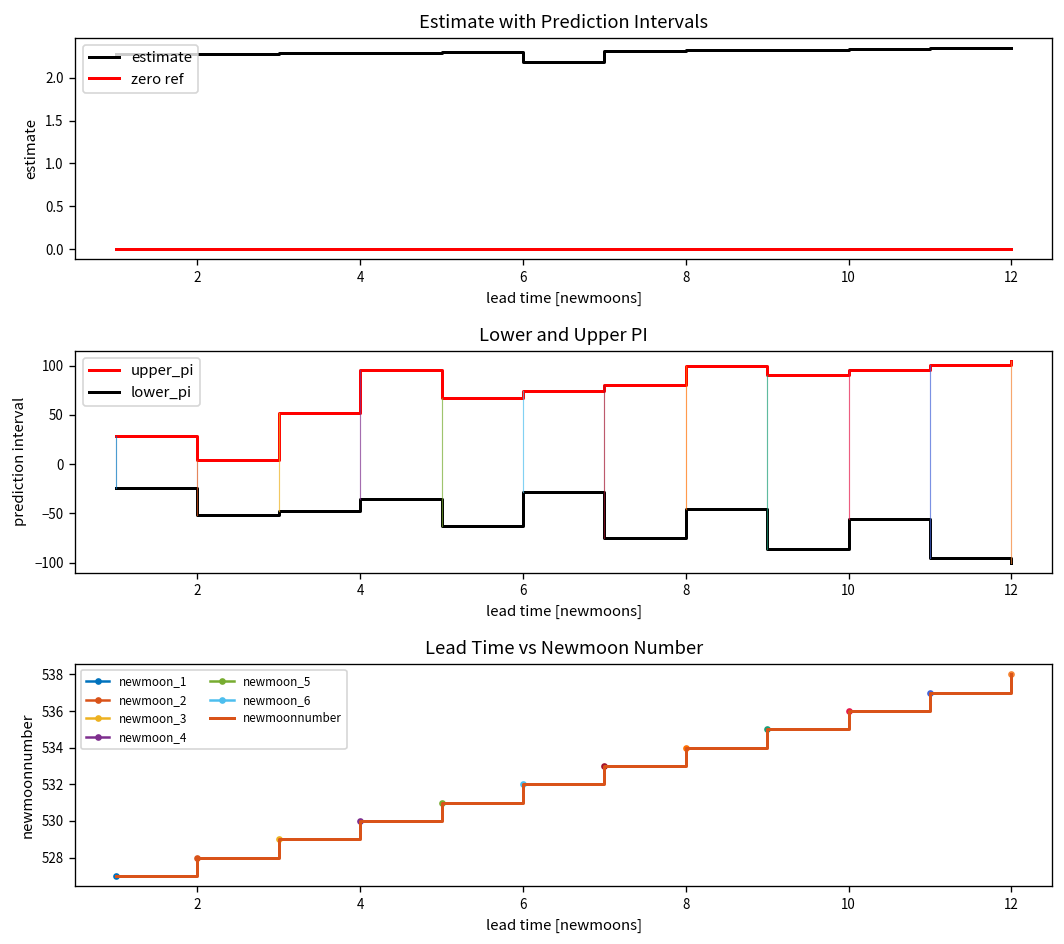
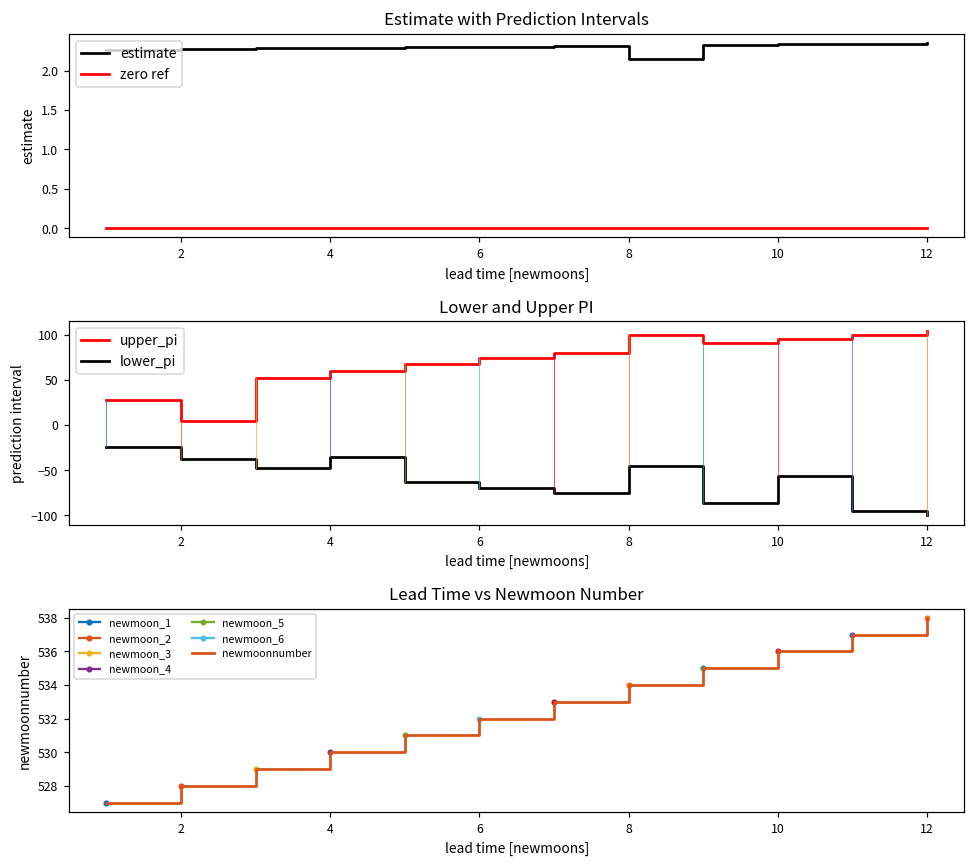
  {
    "Estimate with Prediction Intervals": {
      "estimate": {
        "4": 2.3,
-       "6": 2.2,
-       "8": 2.3,
+       "6": 2.3,
+       "8": 2.1,
        "10": 2.3,
        "12": 2.3
      },
      "zero ref": {
        "2": 0.0,
        "4": 0.0,
        "6": 0.0,
        "8": 0.0,
        "10": 0.0,
        "12": 0.0
      }
    },
    "Lower and Upper PI": {
      "upper_pi": {
-       "4": 100
+       "4": 60
      },
      "lower_pi": {
-       "2": -50,
-       "6": -30
+       "2": -40,
+       "6": -70
      }
    }
  }
